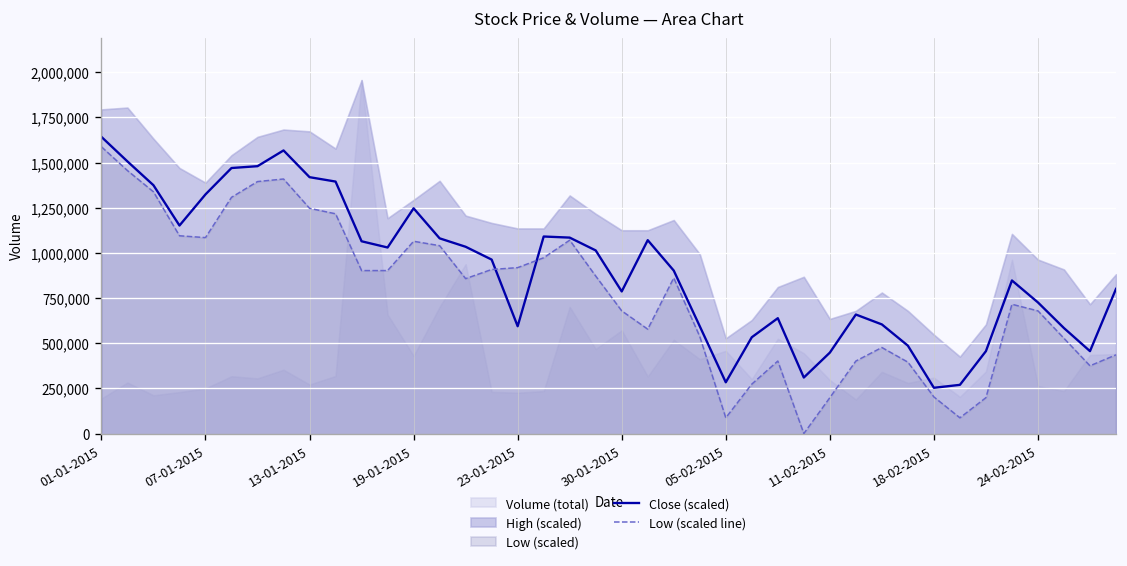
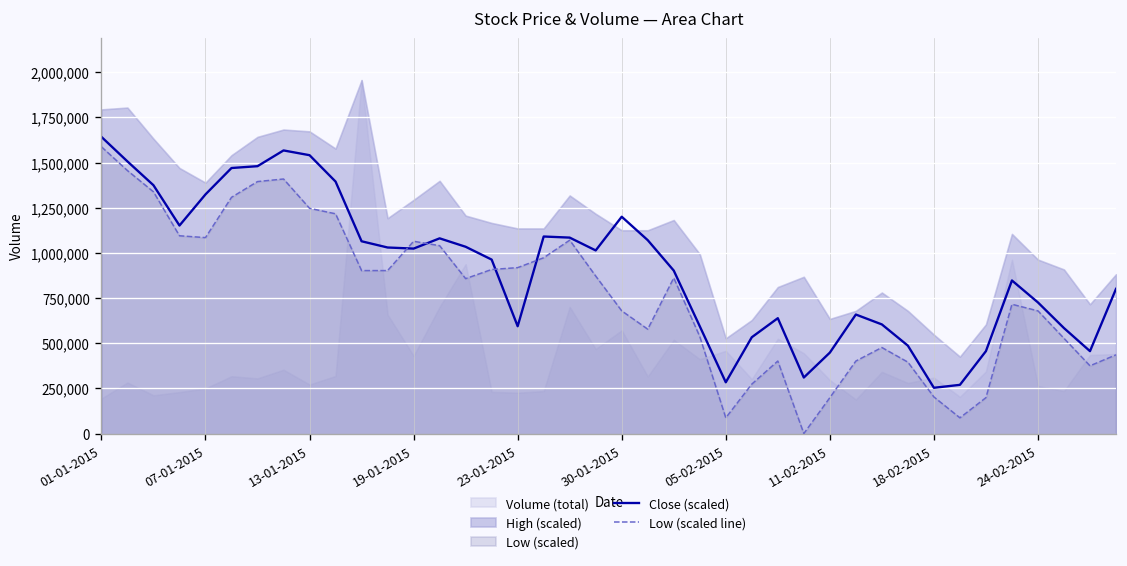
  {
    "Close (scaled)": {
      "01-01-2015": "1,640,000",
      "07-01-2015": "1,320,000",
-     "13-01-2015": "1,420,000",
-     "19-01-2015": "1,250,000",
+     "13-01-2015": "1,540,000",
+     "19-01-2015": "1,020,000",
      "23-01-2015": "590,000",
-     "30-01-2015": "790,000",
+     "30-01-2015": "1,200,000",
      "05-02-2015": "280,000",
      "11-02-2015": "450,000",
      "18-02-2015": "250,000",
      "24-02-2015": "730,000"
    }
  }
